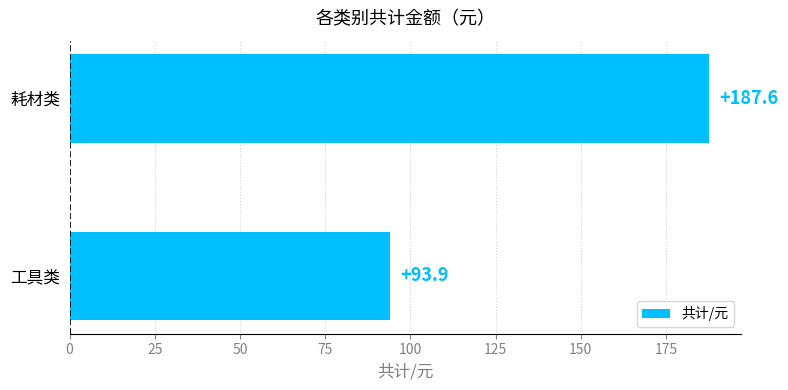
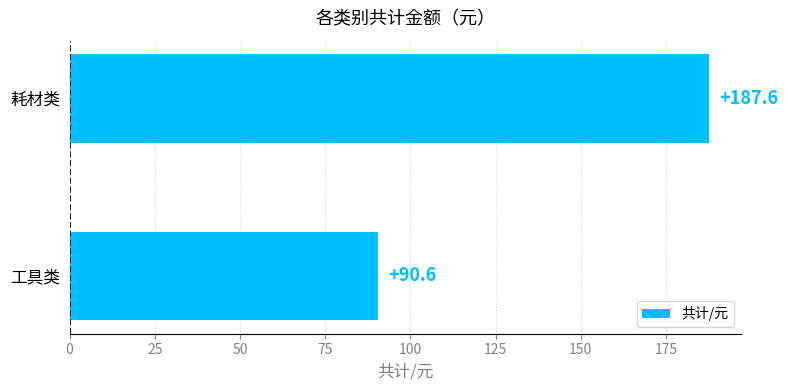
  {
    "耗材类": "+187.6",
-   "工具类": "+93.9"
+   "工具类": "+90.6"
  }
